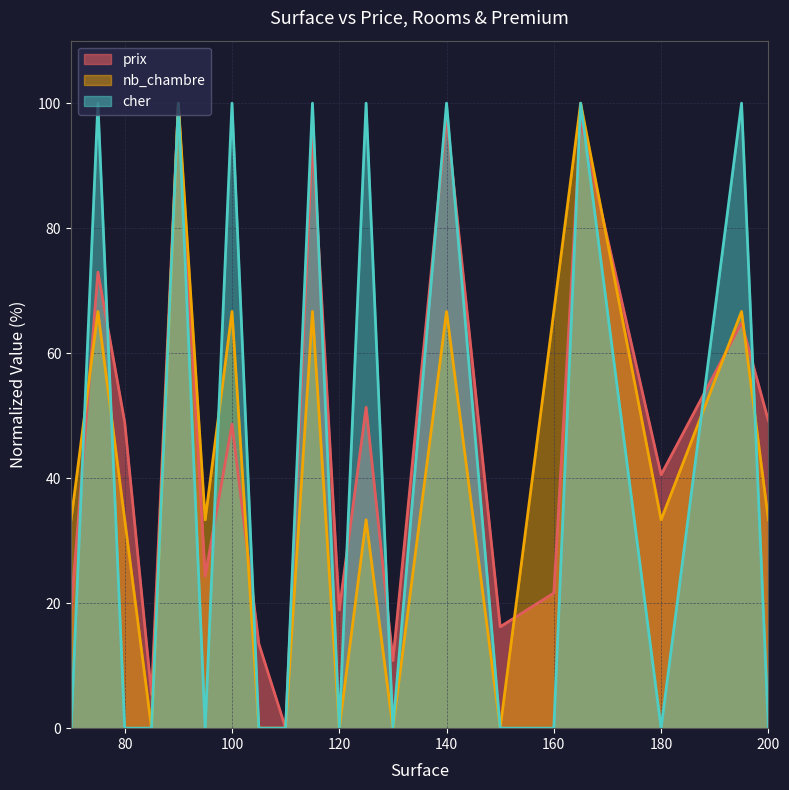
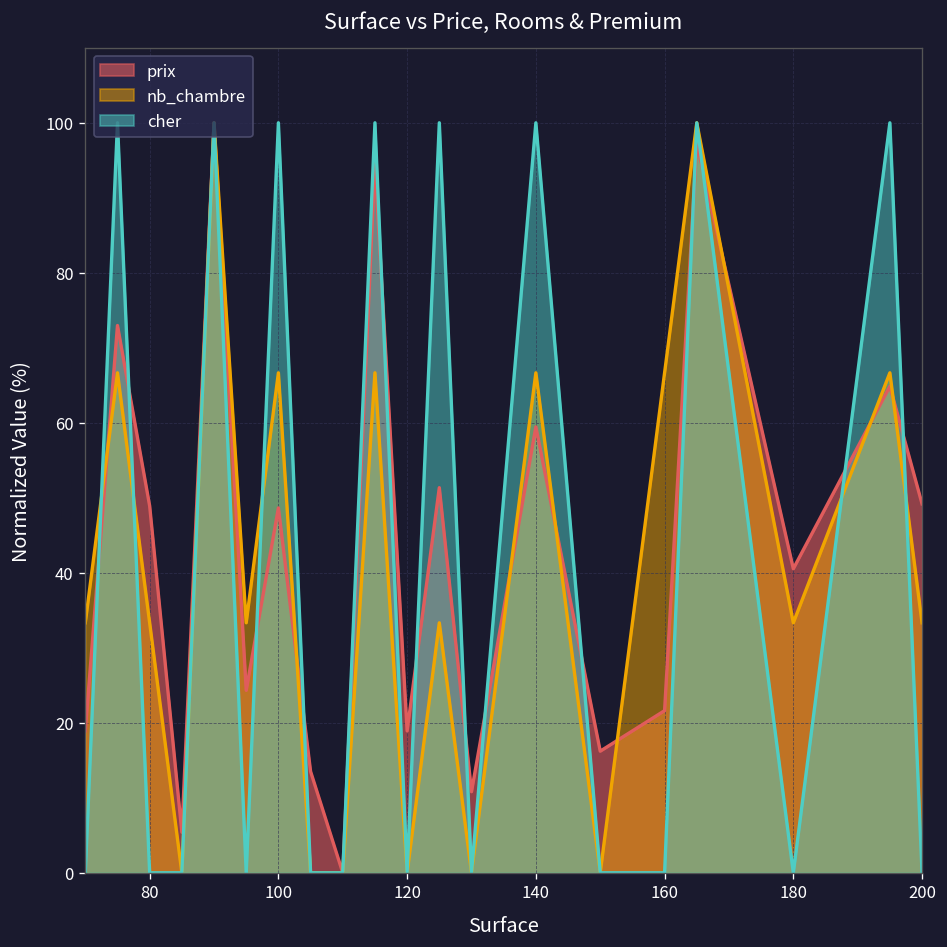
  {
    "prix": {
      "80": 49,
      "100": 49,
      "120": 19,
-     "140": 98,
+     "140": 59,
      "160": 22,
      "180": 41,
      "200": 49
    },
    "nb_chambre": {
      "80": 33,
      "100": 67,
      "140": 67,
      "160": 67,
      "180": 33,
      "200": 33
    },
    "cher": {
      "80": 0,
      "100": 100,
      "140": 100,
      "160": 0,
      "180": 0,
      "200": 0
    }
  }
